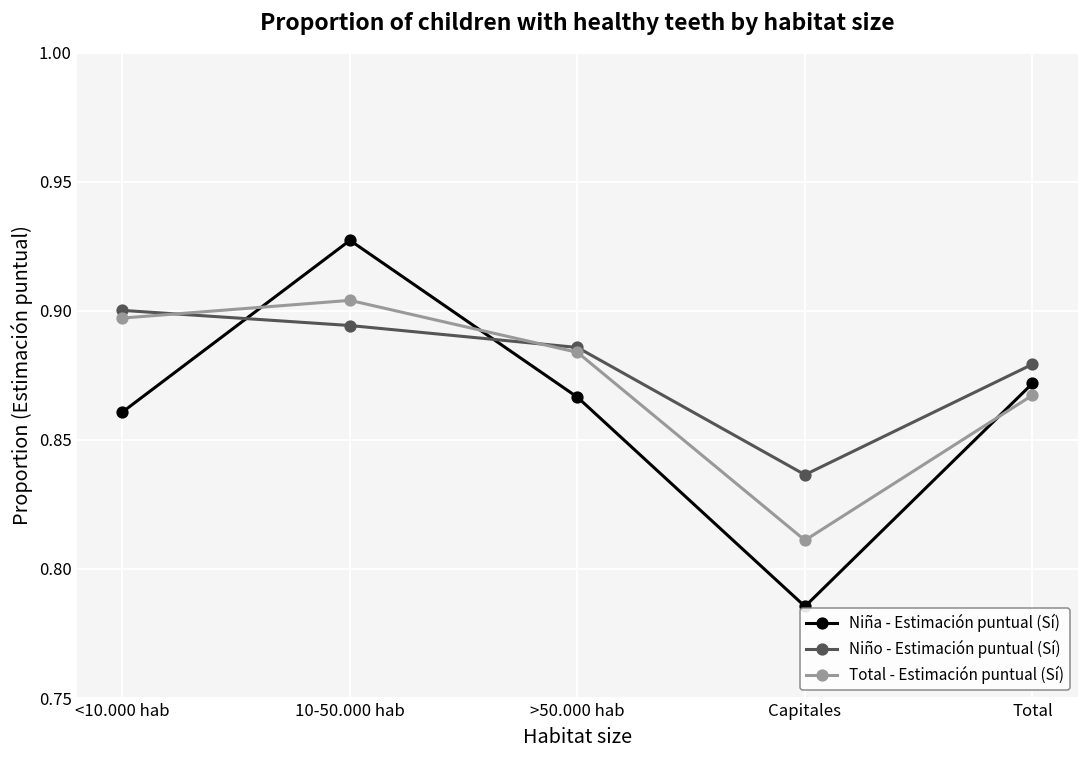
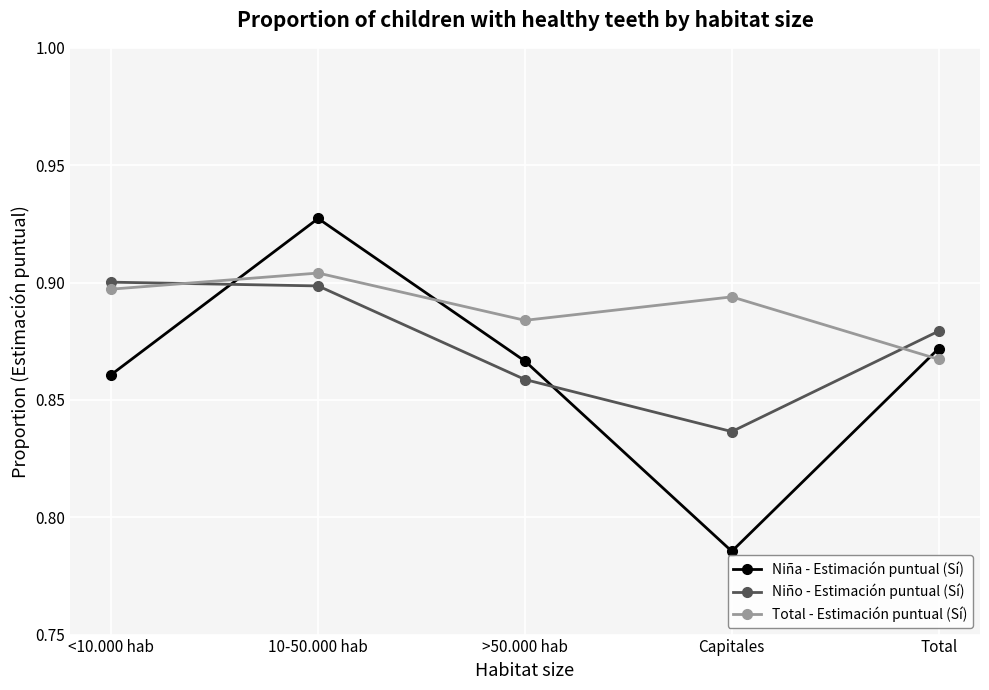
  {
    "Niña - Estimación puntual (Sí)": {
      "<10.000 hab": 0.861,
      "10-50.000 hab": 0.927,
      ">50.000 hab": 0.867,
      "Capitales": 0.785,
      "Total": 0.872
    },
    "Niño - Estimación puntual (Sí)": {
      "<10.000 hab": 0.900,
-     "10-50.000 hab": 0.894,
-     ">50.000 hab": 0.886,
+     "10-50.000 hab": 0.899,
+     ">50.000 hab": 0.859,
      "Capitales": 0.836,
      "Total": 0.879
    },
    "Total - Estimación puntual (Sí)": {
      "<10.000 hab": 0.897,
      "10-50.000 hab": 0.904,
      ">50.000 hab": 0.884,
-     "Capitales": 0.811,
+     "Capitales": 0.894,
      "Total": 0.867
    }
  }
